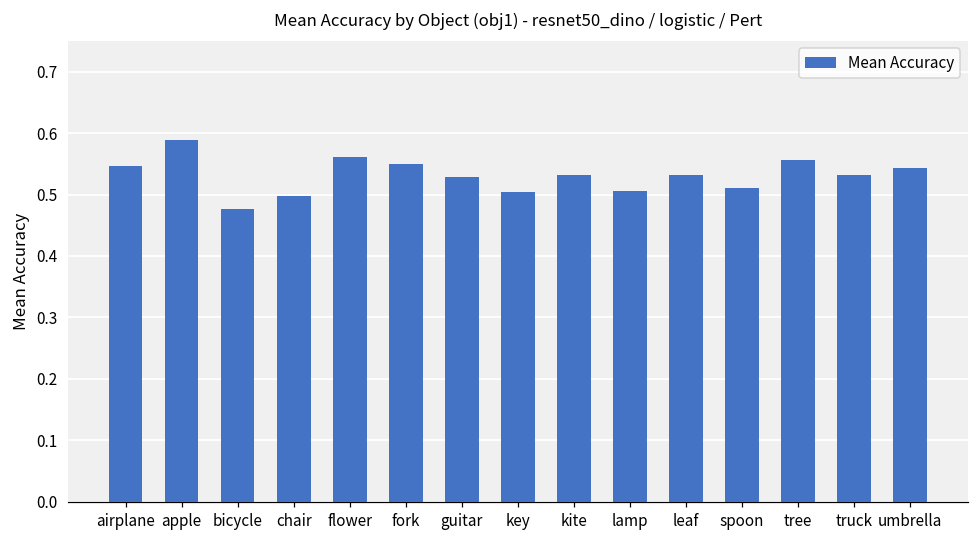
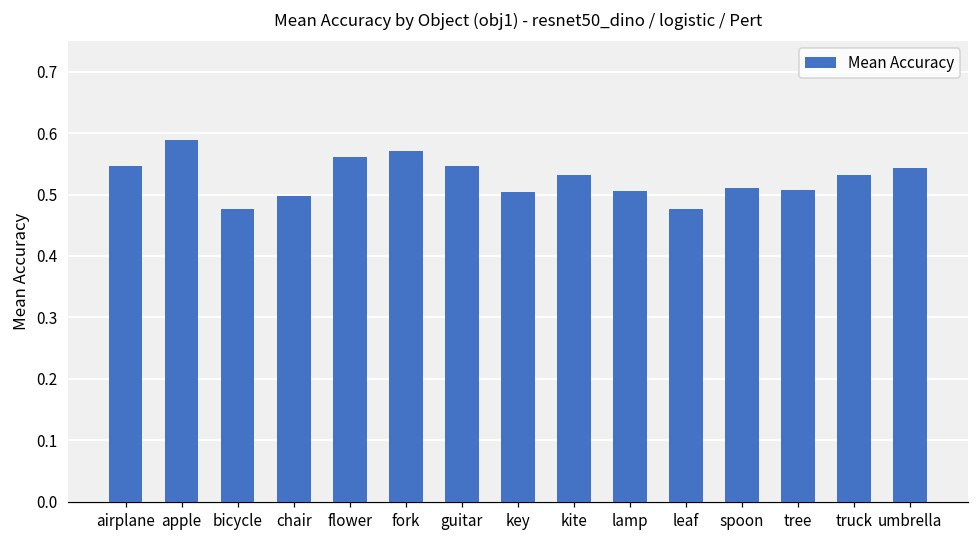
  {
    "airplane": 0.55,
    "apple": 0.59,
    "bicycle": 0.48,
    "chair": 0.50,
    "flower": 0.56,
-   "fork": 0.55,
-   "guitar": 0.53,
+   "fork": 0.57,
+   "guitar": 0.55,
    "key": 0.50,
    "kite": 0.53,
    "lamp": 0.51,
-   "leaf": 0.53,
+   "leaf": 0.48,
    "spoon": 0.51,
-   "tree": 0.56,
+   "tree": 0.51,
    "truck": 0.53,
    "umbrella": 0.54
  }
